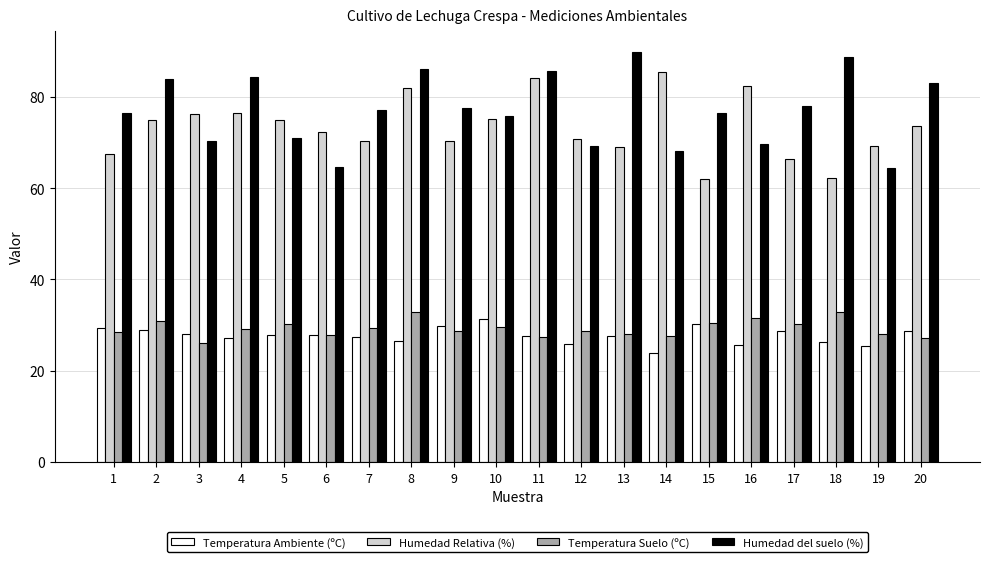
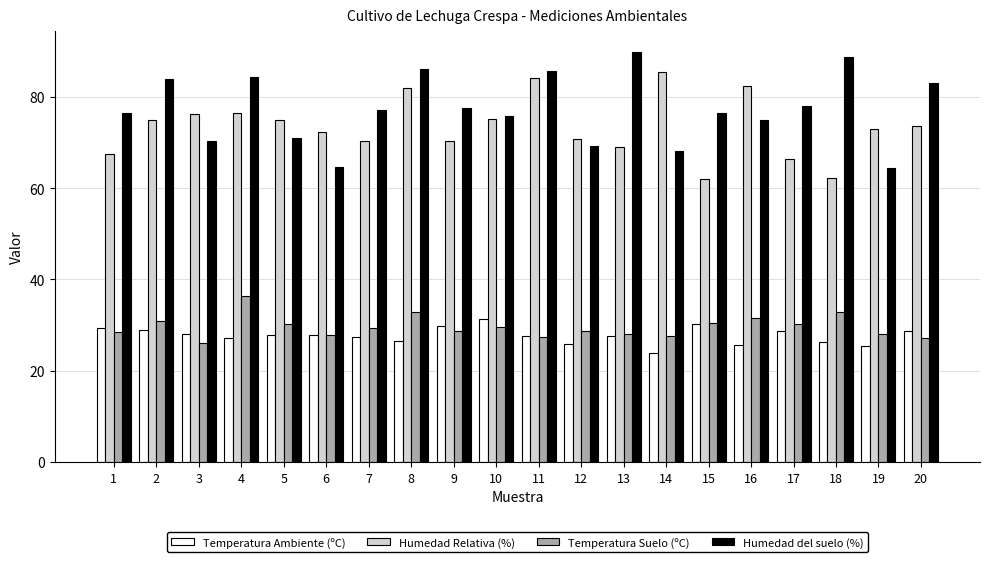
  {
    "Temperatura Ambiente (ºC)": {
      "1": 29,
      "2": 29,
      "3": 28,
      "4": 27,
      "5": 28,
      "6": 28,
      "7": 27,
      "8": 26,
      "9": 30,
      "10": 31,
      "11": 28,
      "12": 26,
      "13": 28,
      "14": 24,
      "15": 30,
      "16": 26,
      "17": 29,
      "18": 26,
      "19": 25,
      "20": 29
    },
    "Humedad Relativa (%)": {
      "1": 68,
      "2": 75,
      "3": 76,
      "4": 76,
      "5": 75,
      "6": 72,
      "7": 70,
      "8": 82,
      "9": 70,
      "10": 75,
      "11": 84,
      "12": 71,
      "13": 69,
      "14": 85,
      "15": 62,
      "16": 82,
      "17": 66,
      "18": 62,
-     "19": 69,
+     "19": 73,
      "20": 74
    },
    "Temperatura Suelo (ºC)": {
      "1": 28,
      "2": 31,
      "3": 26,
-     "4": 29,
+     "4": 36,
      "5": 30,
      "6": 28,
      "7": 29,
      "8": 33,
      "9": 29,
      "10": 30,
      "11": 27,
      "12": 29,
      "13": 28,
      "14": 28,
      "15": 30,
      "16": 31,
      "17": 30,
      "18": 33,
      "19": 28,
      "20": 27
    },
    "Humedad del suelo (%)": {
      "1": 76,
      "2": 84,
      "3": 70,
      "4": 84,
      "5": 71,
      "6": 65,
      "7": 77,
      "8": 86,
      "9": 78,
      "10": 76,
      "11": 86,
      "12": 69,
      "13": 90,
      "14": 68,
      "15": 77,
-     "16": 70,
+     "16": 75,
      "17": 78,
      "18": 89,
      "19": 64,
      "20": 83
    }
  }
